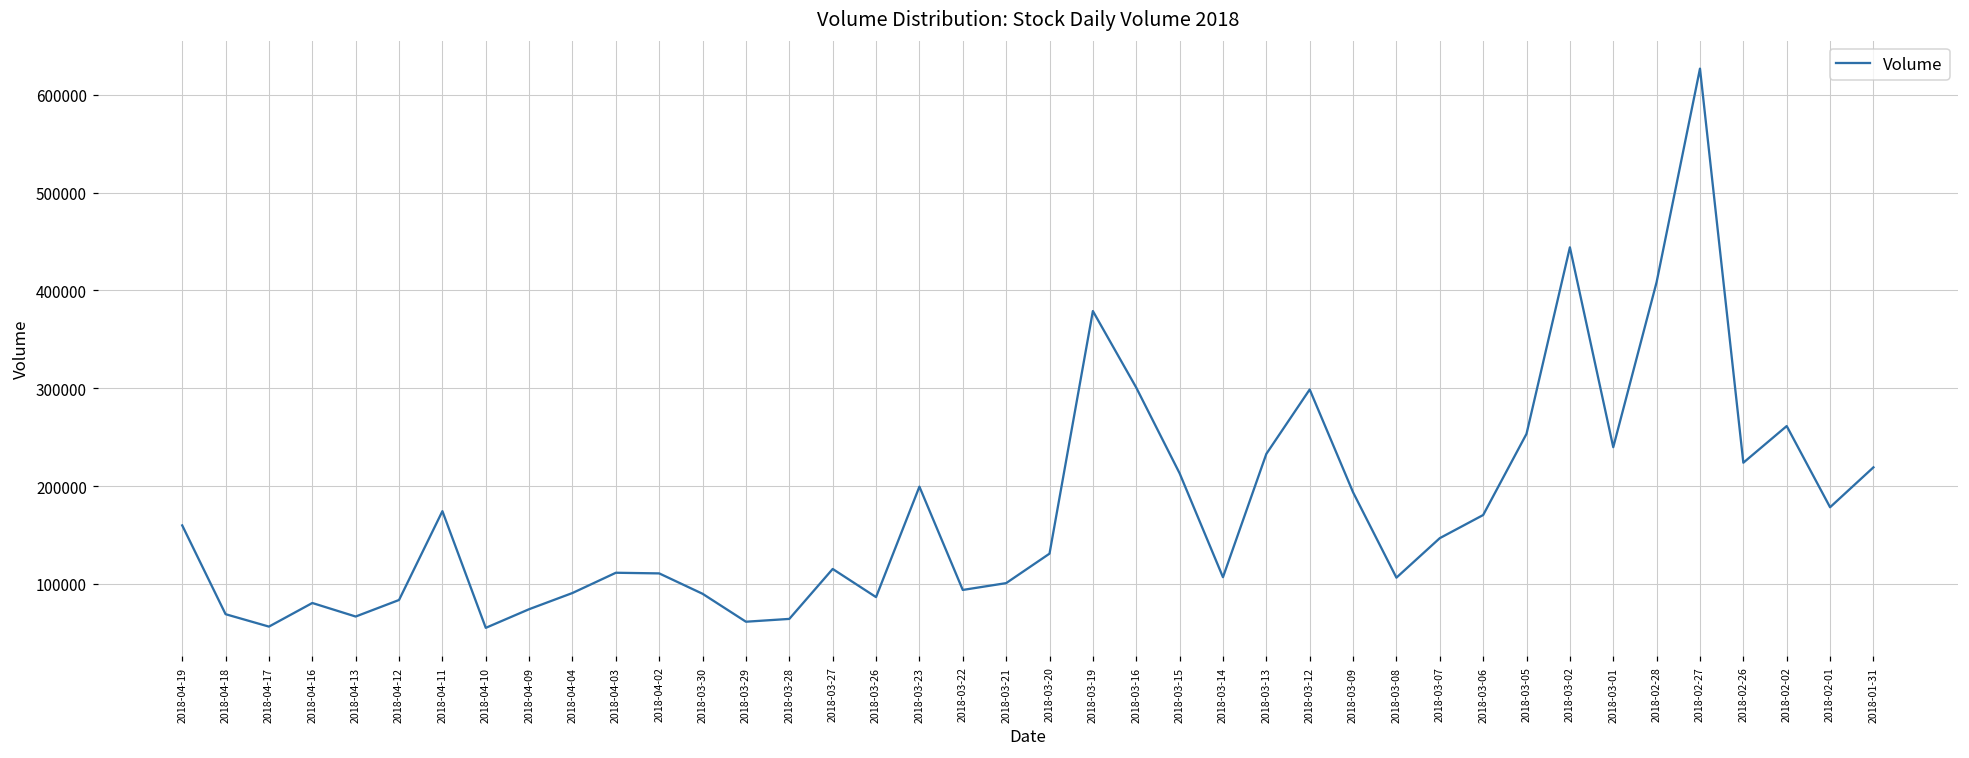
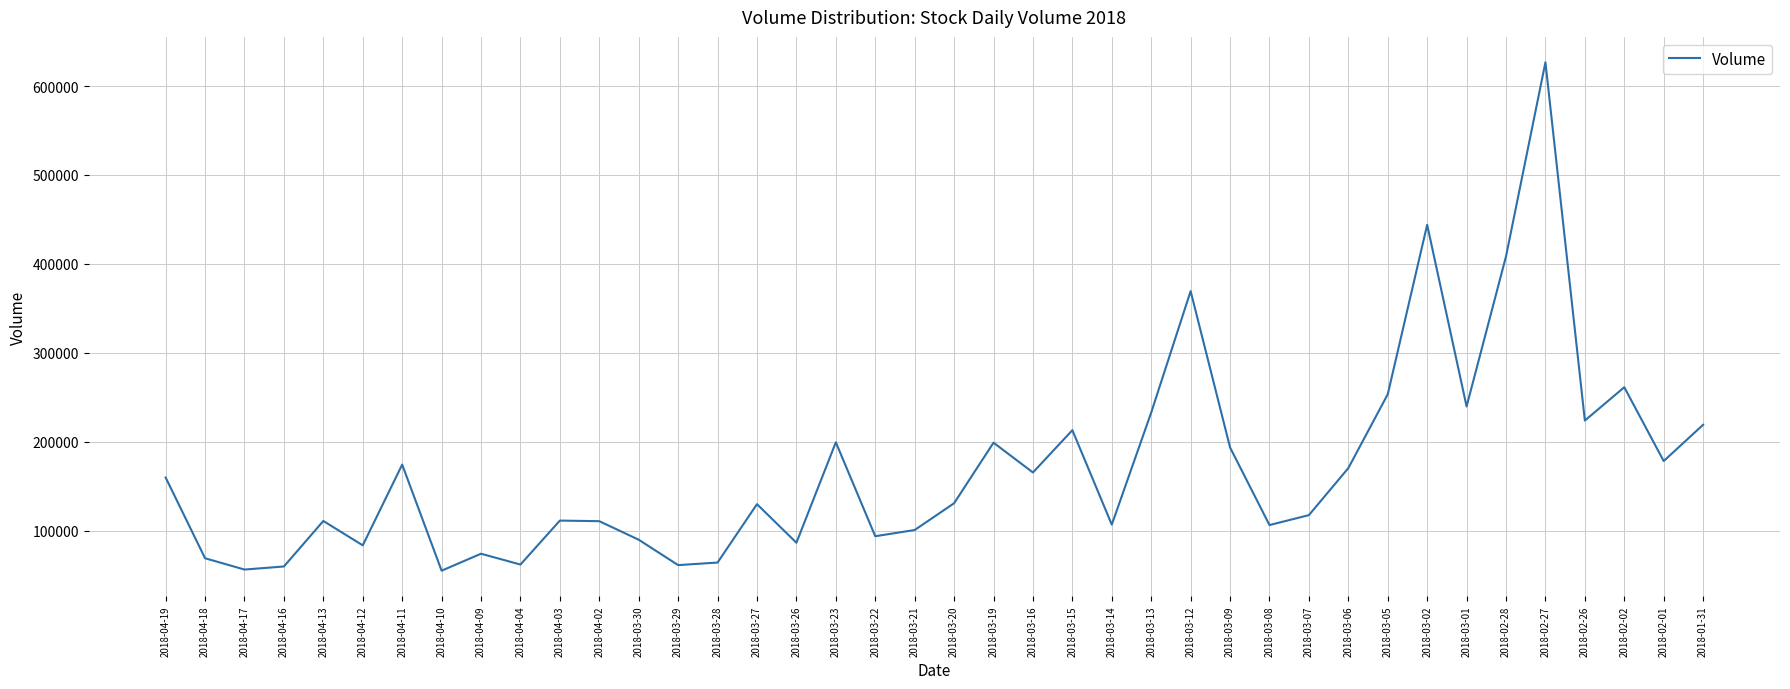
  {
    "2018-04-19": 160000,
    "2018-04-18": 70000,
    "2018-04-17": 60000,
-   "2018-04-16": 80000,
-   "2018-04-13": 70000,
+   "2018-04-16": 60000,
+   "2018-04-13": 110000,
    "2018-04-12": 80000,
    "2018-04-11": 170000,
    "2018-04-10": 50000,
    "2018-04-09": 70000,
-   "2018-04-04": 90000,
+   "2018-04-04": 60000,
    "2018-04-03": 110000,
    "2018-04-02": 110000,
    "2018-03-30": 90000,
    "2018-03-29": 60000,
    "2018-03-28": 60000,
-   "2018-03-27": 120000,
+   "2018-03-27": 130000,
    "2018-03-26": 90000,
    "2018-03-23": 200000,
    "2018-03-22": 90000,
    "2018-03-21": 100000,
    "2018-03-20": 130000,
-   "2018-03-19": 380000,
-   "2018-03-16": 300000,
+   "2018-03-19": 200000,
+   "2018-03-16": 170000,
    "2018-03-15": 210000,
    "2018-03-14": 110000,
    "2018-03-13": 230000,
-   "2018-03-12": 300000,
+   "2018-03-12": 370000,
    "2018-03-09": 190000,
    "2018-03-08": 110000,
-   "2018-03-07": 150000,
+   "2018-03-07": 120000,
    "2018-03-06": 170000,
    "2018-03-05": 250000,
    "2018-03-02": 440000,
    "2018-03-01": 240000,
    "2018-02-28": 410000,
    "2018-02-27": 630000,
    "2018-02-26": 220000,
    "2018-02-02": 260000,
    "2018-02-01": 180000,
    "2018-01-31": 220000
  }
